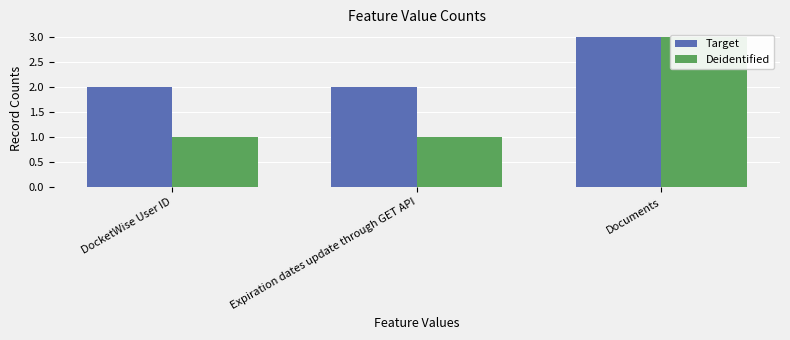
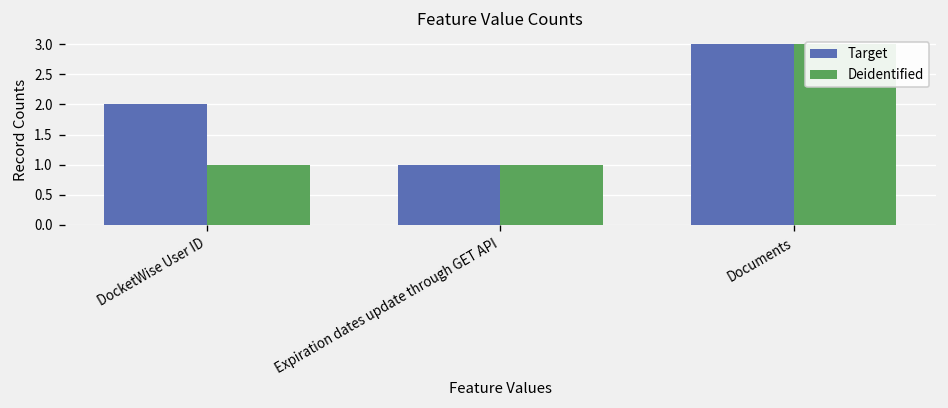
  {
    "Target": {
      "DocketWise User ID": 2,
-     "Expiration dates update through GET API": 2,
+     "Expiration dates update through GET API": 1,
      "Documents": 3
    },
    "Deidentified": {
      "DocketWise User ID": 1,
      "Expiration dates update through GET API": 1
    }
  }
